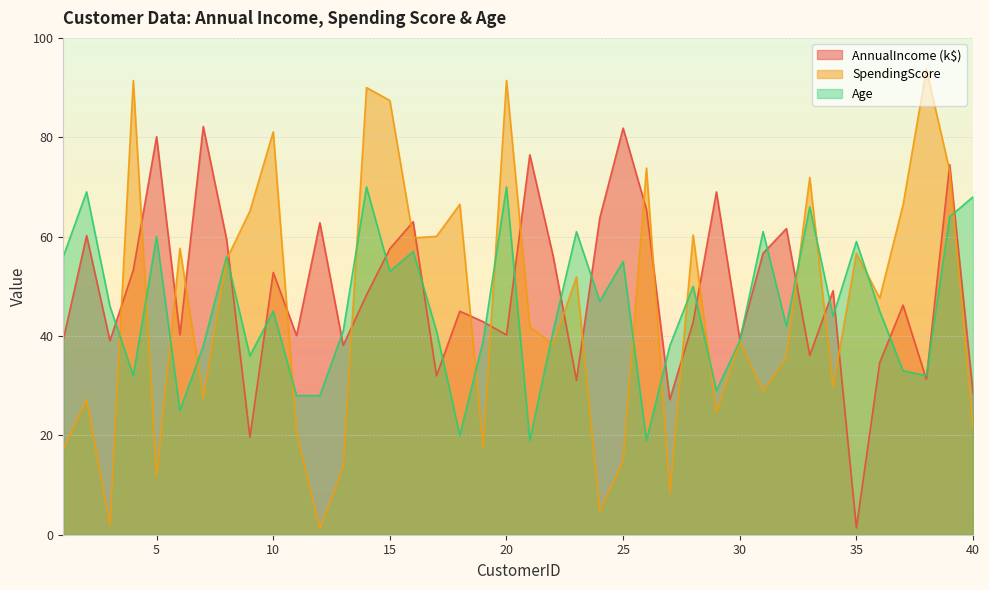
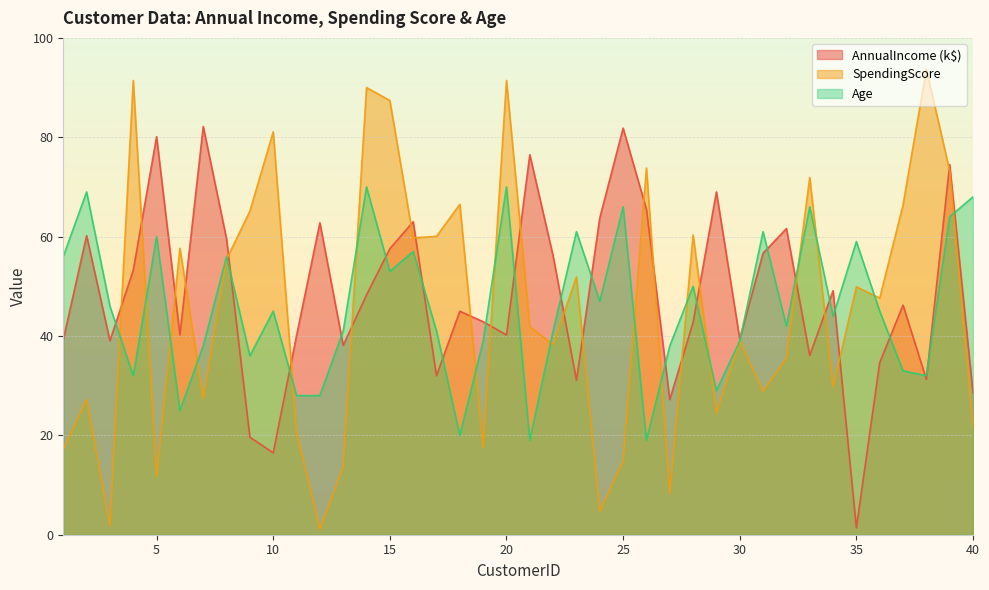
  {
    "AnnualIncome (k$)": {
      "5": 80,
-     "10": 53,
+     "10": 16,
      "15": 58,
      "20": 40,
      "25": 82,
      "35": 1,
      "40": 29
    },
    "SpendingScore": {
      "5": 12,
      "10": 81,
      "15": 87,
      "20": 91,
      "25": 15,
-     "35": 57,
+     "35": 50,
      "40": 21
    },
    "Age": {
      "5": 60,
      "10": 45,
      "15": 53,
      "20": 70,
-     "25": 55,
+     "25": 66,
      "35": 59,
      "40": 68
    }
  }
